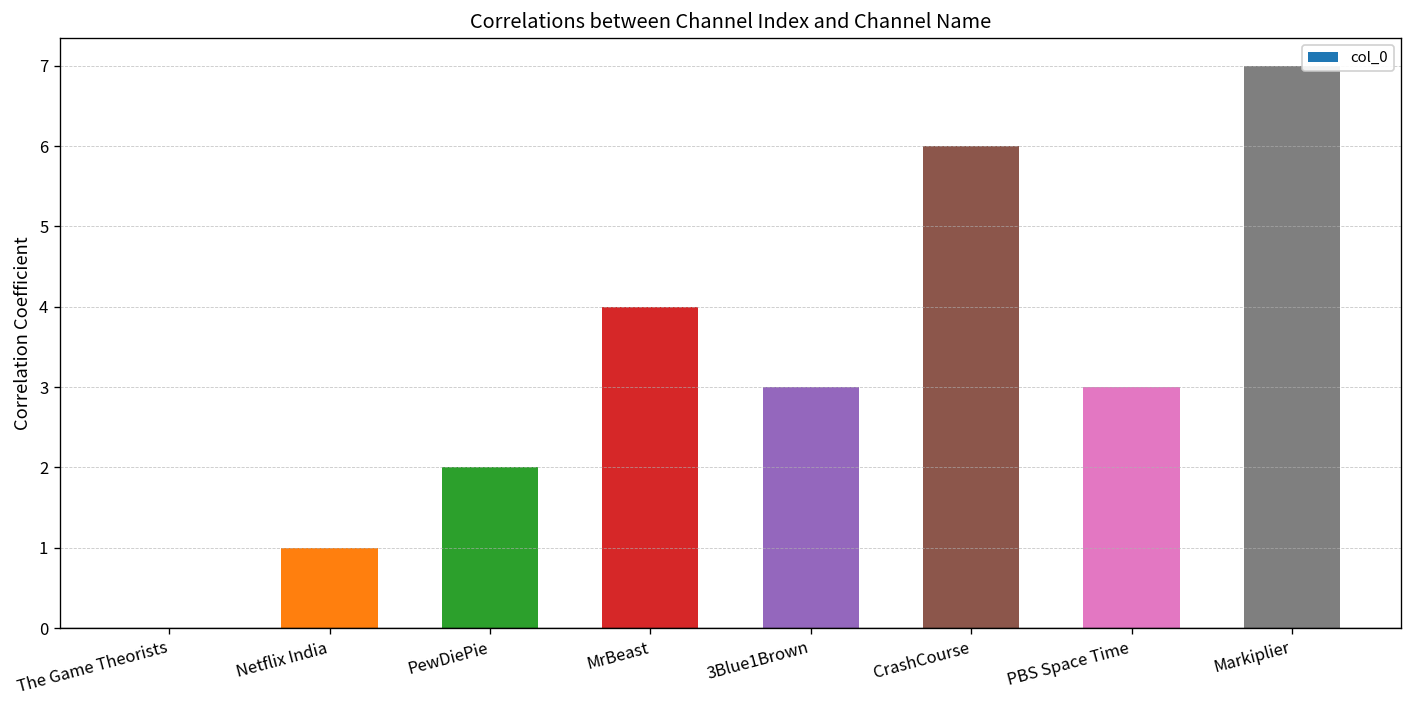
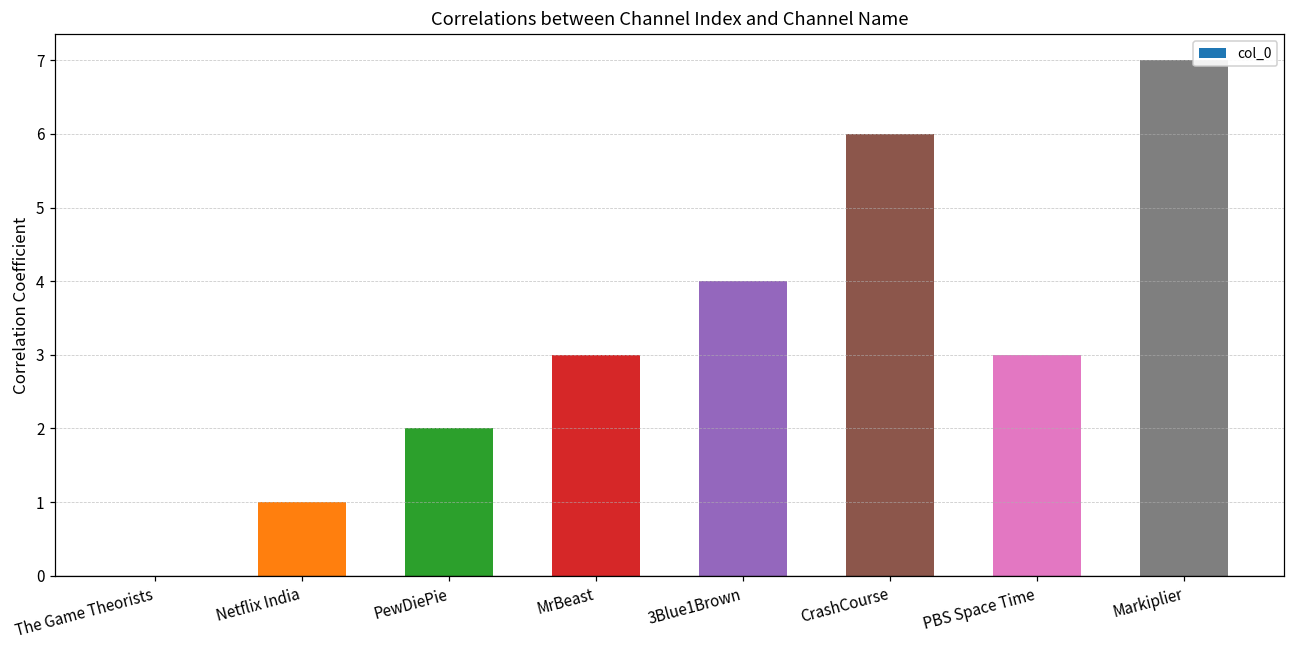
  {
    "The Game Theorists": 0,
    "Netflix India": 1,
    "PewDiePie": 2,
-   "MrBeast": 4,
-   "3Blue1Brown": 3,
+   "MrBeast": 3,
+   "3Blue1Brown": 4,
    "CrashCourse": 6,
    "PBS Space Time": 3,
    "Markiplier": 7
  }
